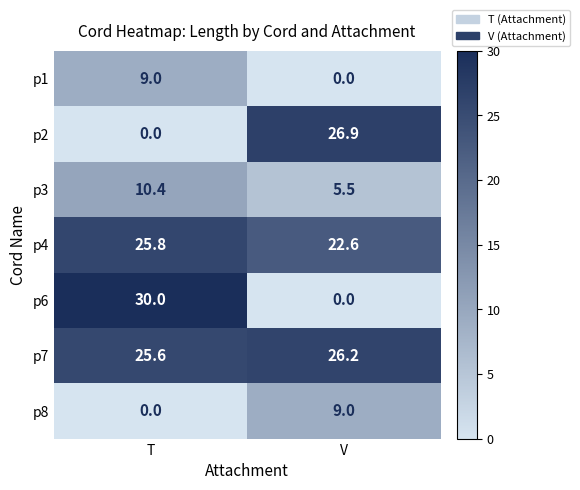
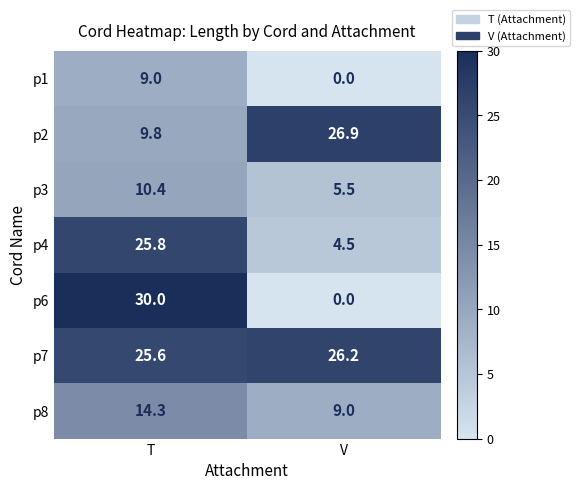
  {
    "p1": {
      "T": 9.0,
      "V": 0.0
    },
    "p2": {
-     "T": 0.0,
+     "T": 9.8,
      "V": 26.9
    },
    "p3": {
      "T": 10.4,
      "V": 5.5
    },
    "p4": {
      "T": 25.8,
-     "V": 22.6
+     "V": 4.5
    },
    "p6": {
      "T": 30.0,
      "V": 0.0
    },
    "p7": {
      "T": 25.6,
      "V": 26.2
    },
    "p8": {
-     "T": 0.0,
+     "T": 14.3,
      "V": 9.0
    }
  }
